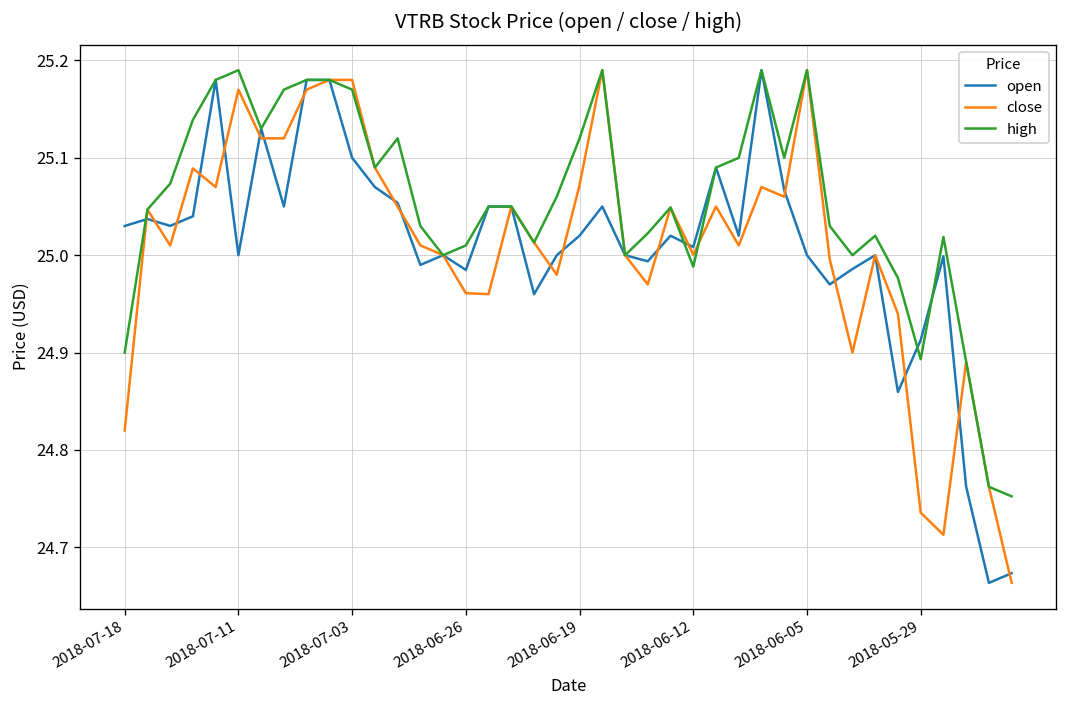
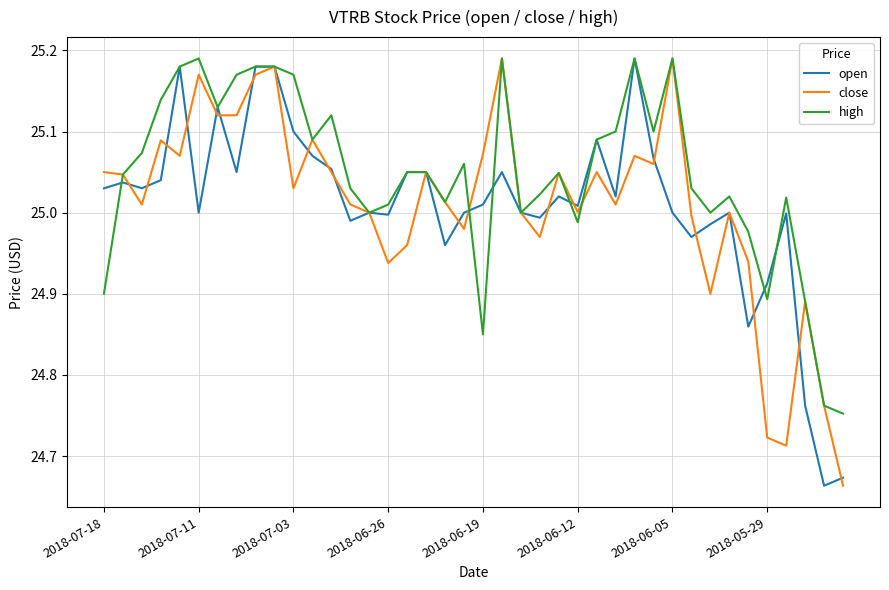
  {
    "open": {
      "2018-07-18": 25.03,
      "2018-07-11": 25.00,
      "2018-07-03": 25.10,
-     "2018-06-26": 24.98,
-     "2018-06-19": 25.02,
+     "2018-06-26": 25.00,
+     "2018-06-19": 25.01,
      "2018-06-12": 25.01,
      "2018-06-05": 25.00,
      "2018-05-29": 24.91
    },
    "close": {
-     "2018-07-18": 24.82,
+     "2018-07-18": 25.05,
      "2018-07-11": 25.17,
-     "2018-07-03": 25.18,
-     "2018-06-26": 24.96,
+     "2018-07-03": 25.03,
+     "2018-06-26": 24.94,
      "2018-06-19": 25.07,
      "2018-06-12": 25.00,
-     "2018-05-29": 24.74
+     "2018-05-29": 24.72
    },
    "high": {
      "2018-07-18": 24.90,
      "2018-07-11": 25.19,
      "2018-07-03": 25.17,
      "2018-06-26": 25.01,
-     "2018-06-19": 25.12,
+     "2018-06-19": 24.85,
      "2018-06-12": 24.99,
      "2018-05-29": 24.89
    }
  }
